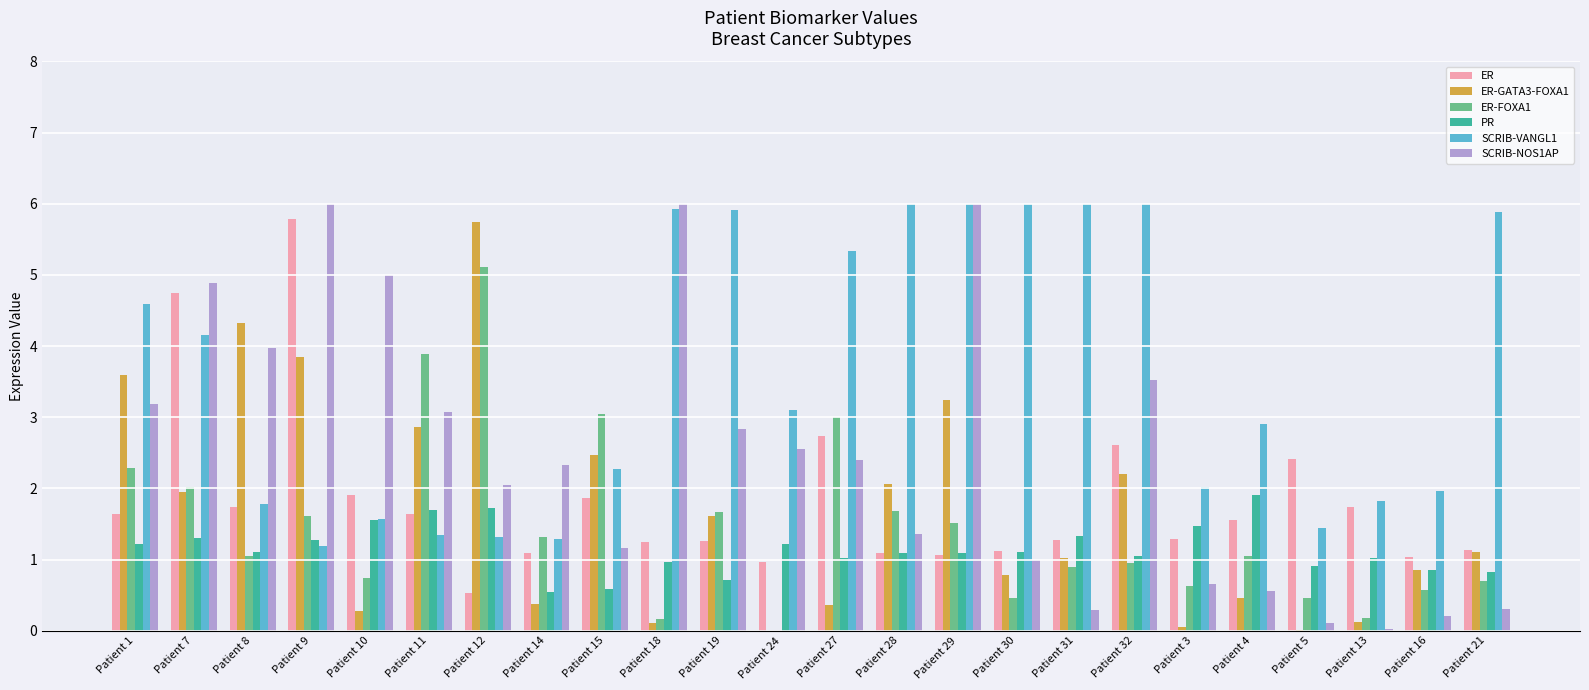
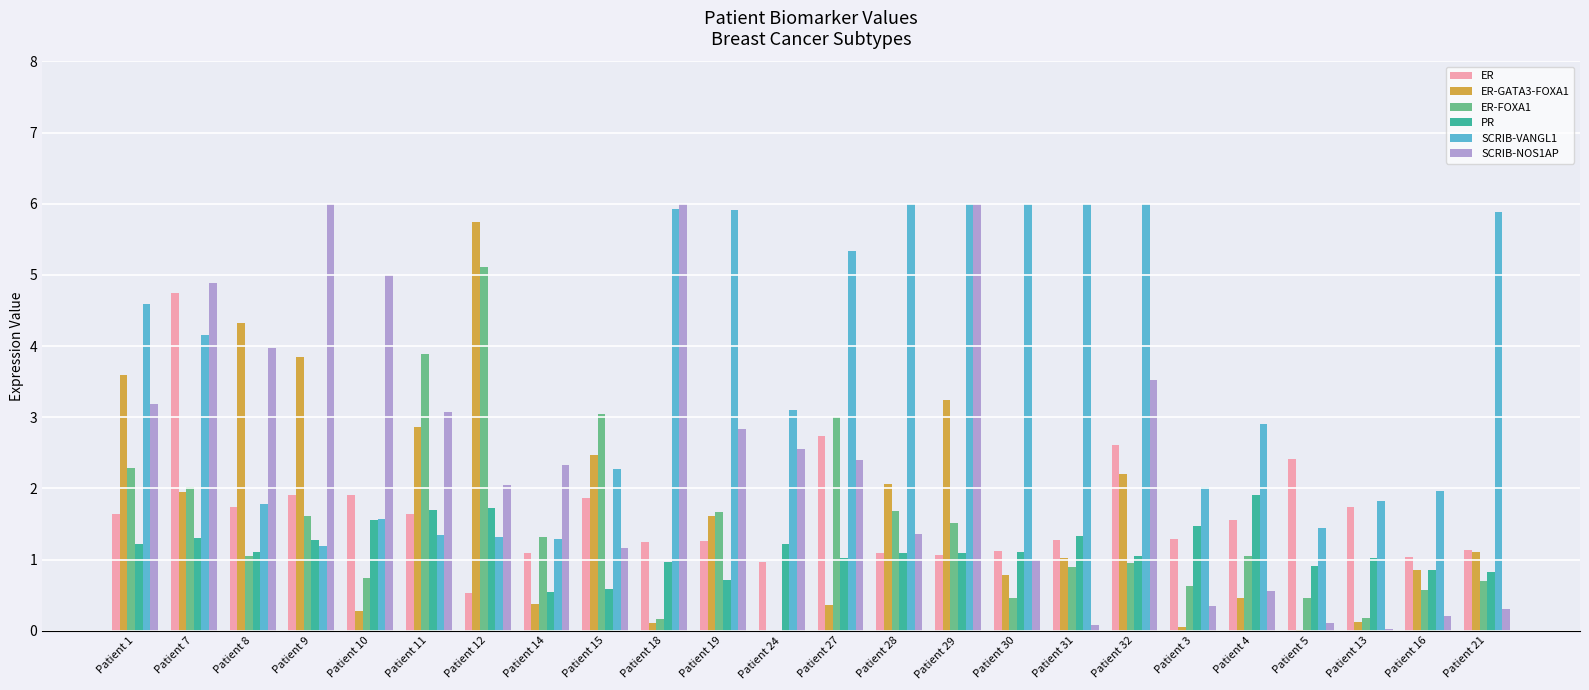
  {
    "ER": {
      "Patient 1": 1.6,
      "Patient 7": 4.8,
      "Patient 8": 1.7,
-     "Patient 9": 5.8,
+     "Patient 9": 1.9,
      "Patient 10": 1.9,
      "Patient 11": 1.6,
      "Patient 12": 0.5,
      "Patient 14": 1.1,
      "Patient 15": 1.9,
      "Patient 18": 1.2,
      "Patient 19": 1.3,
      "Patient 24": 1.0,
      "Patient 27": 2.7,
      "Patient 28": 1.1,
      "Patient 29": 1.1,
      "Patient 30": 1.1,
      "Patient 31": 1.3,
      "Patient 32": 2.6,
      "Patient 3": 1.3,
      "Patient 4": 1.6,
      "Patient 5": 2.4,
      "Patient 13": 1.7,
      "Patient 16": 1.0,
      "Patient 21": 1.1
    },
    "ER-GATA3-FOXA1": {
      "Patient 1": 3.6,
      "Patient 7": 2.0,
      "Patient 8": 4.3,
      "Patient 9": 3.8,
      "Patient 10": 0.3,
      "Patient 11": 2.9,
      "Patient 12": 5.7,
      "Patient 14": 0.4,
      "Patient 15": 2.5,
      "Patient 18": 0.1,
      "Patient 19": 1.6,
      "Patient 24": 0.0,
      "Patient 27": 0.4,
      "Patient 28": 2.1,
      "Patient 29": 3.2,
      "Patient 30": 0.8,
      "Patient 31": 1.0,
      "Patient 32": 2.2,
      "Patient 3": 0.0,
      "Patient 4": 0.5,
      "Patient 13": 0.1,
      "Patient 16": 0.9,
      "Patient 21": 1.1
    },
    "SCRIB-VANGL1": {
      "Patient 1": 4.6,
      "Patient 7": 4.2,
      "Patient 8": 1.8,
      "Patient 9": 1.2,
      "Patient 10": 1.6,
      "Patient 11": 1.3,
      "Patient 12": 1.3,
      "Patient 14": 1.3,
      "Patient 15": 2.3,
      "Patient 18": 5.9,
      "Patient 19": 5.9,
      "Patient 24": 3.1,
      "Patient 27": 5.3,
      "Patient 28": 6.0,
      "Patient 29": 6.0,
      "Patient 30": 6.0,
      "Patient 31": 6.0,
      "Patient 32": 6.0,
      "Patient 3": 2.0,
      "Patient 4": 2.9,
      "Patient 5": 1.4,
      "Patient 13": 1.8,
      "Patient 16": 2.0,
      "Patient 21": 5.9
    },
    "SCRIB-NOS1AP": {
      "Patient 1": 3.2,
      "Patient 7": 4.9,
      "Patient 8": 4.0,
      "Patient 9": 6.0,
      "Patient 10": 5.0,
      "Patient 11": 3.1,
      "Patient 12": 2.0,
      "Patient 14": 2.3,
      "Patient 15": 1.2,
      "Patient 18": 6.0,
      "Patient 19": 2.8,
      "Patient 24": 2.6,
      "Patient 27": 2.4,
      "Patient 28": 1.4,
      "Patient 29": 6.0,
      "Patient 30": 1.0,
-     "Patient 31": 0.3,
+     "Patient 31": 0.1,
      "Patient 32": 3.5,
-     "Patient 3": 0.7,
+     "Patient 3": 0.3,
      "Patient 4": 0.6,
      "Patient 5": 0.1,
      "Patient 16": 0.2,
      "Patient 21": 0.3
    }
  }
